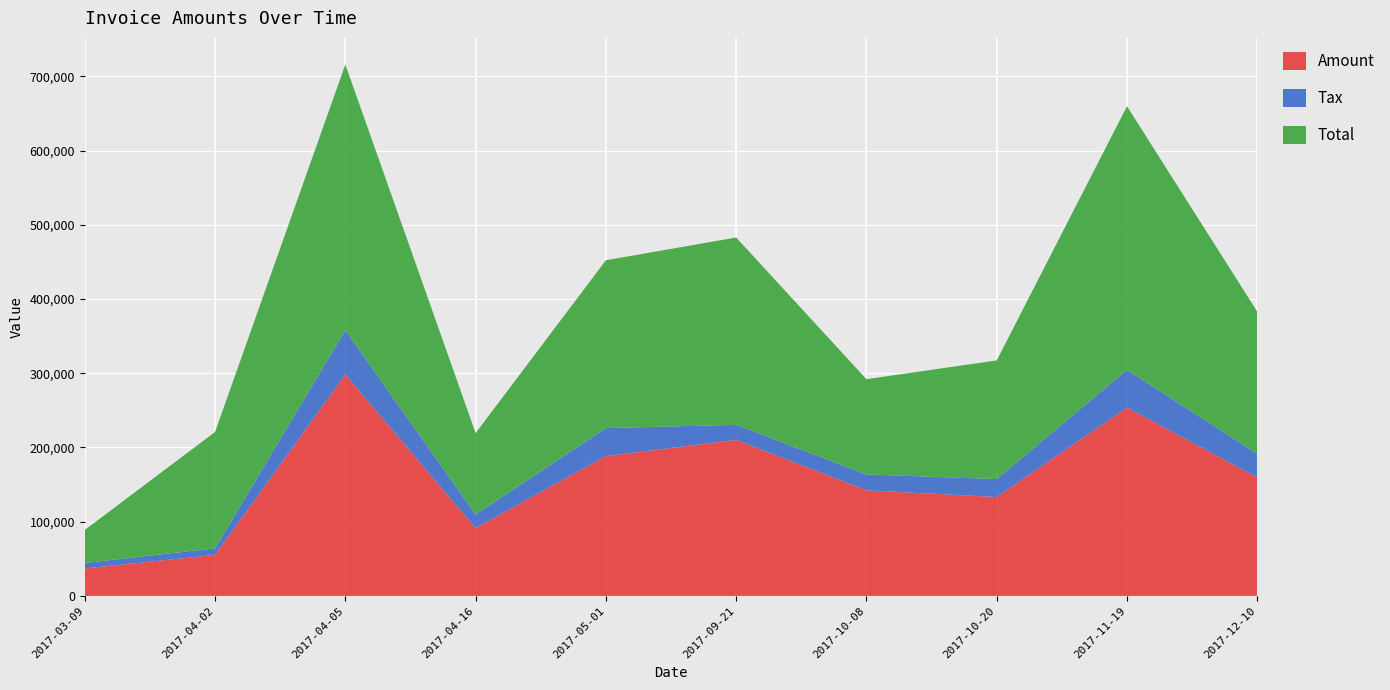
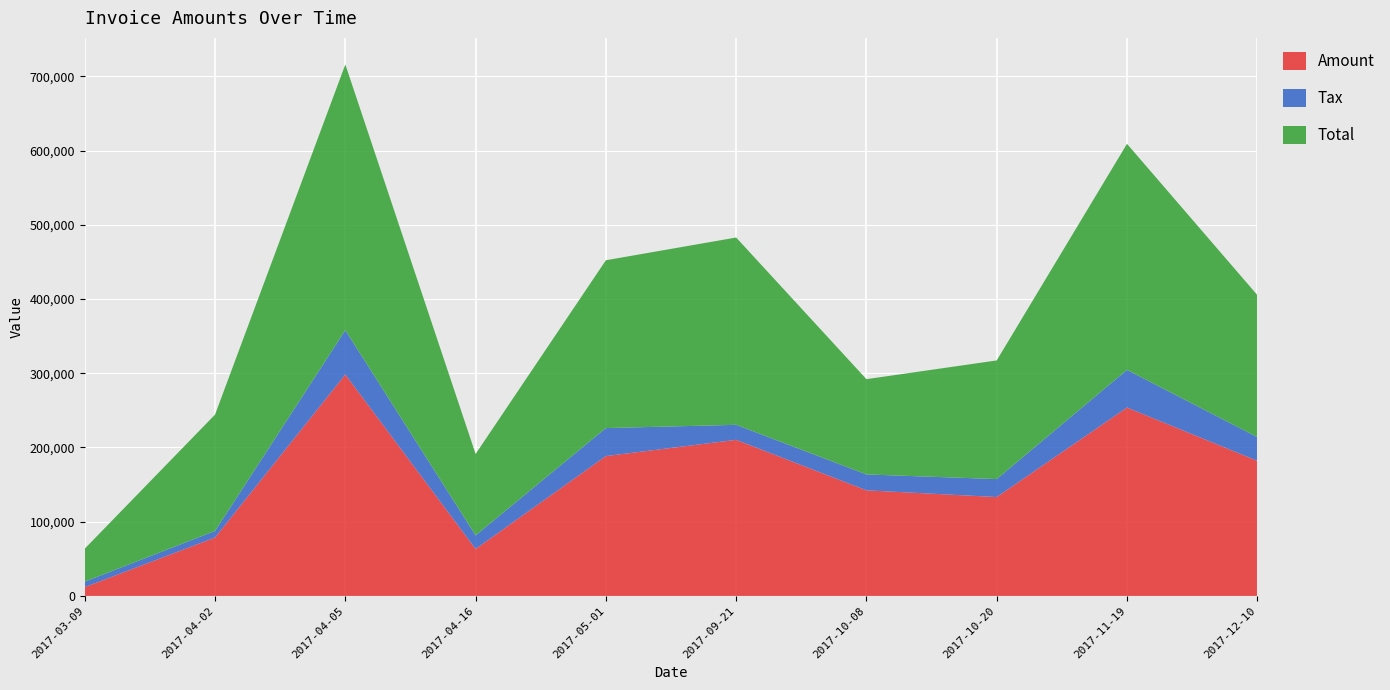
  {
    "Amount": {
-     "2017-03-09": "40,000",
-     "2017-04-02": "60,000",
+     "2017-03-09": "10,000",
+     "2017-04-02": "80,000",
      "2017-04-05": "300,000",
-     "2017-04-16": "90,000",
+     "2017-04-16": "60,000",
      "2017-05-01": "190,000",
      "2017-09-21": "210,000",
      "2017-10-08": "140,000",
      "2017-10-20": "130,000",
      "2017-11-19": "250,000",
-     "2017-12-10": "160,000"
+     "2017-12-10": "180,000"
    },
    "Tax": {
      "2017-03-09": "10,000",
      "2017-04-02": "10,000",
      "2017-04-05": "60,000",
      "2017-04-16": "20,000",
      "2017-05-01": "40,000",
      "2017-09-21": "20,000",
      "2017-10-08": "20,000",
      "2017-10-20": "20,000",
      "2017-11-19": "50,000",
      "2017-12-10": "30,000"
    },
    "Total": {
      "2017-03-09": "40,000",
      "2017-04-02": "160,000",
      "2017-04-05": "360,000",
      "2017-04-16": "110,000",
      "2017-05-01": "230,000",
      "2017-09-21": "250,000",
      "2017-10-08": "130,000",
      "2017-10-20": "160,000",
-     "2017-11-19": "360,000",
+     "2017-11-19": "300,000",
      "2017-12-10": "190,000"
    }
  }
